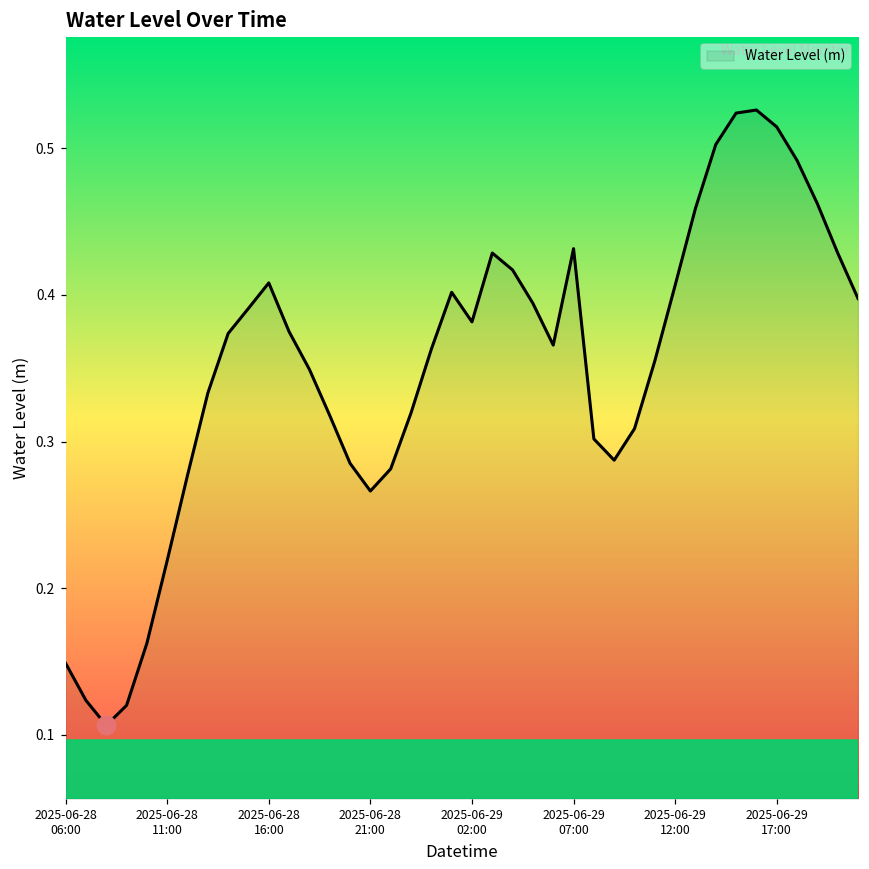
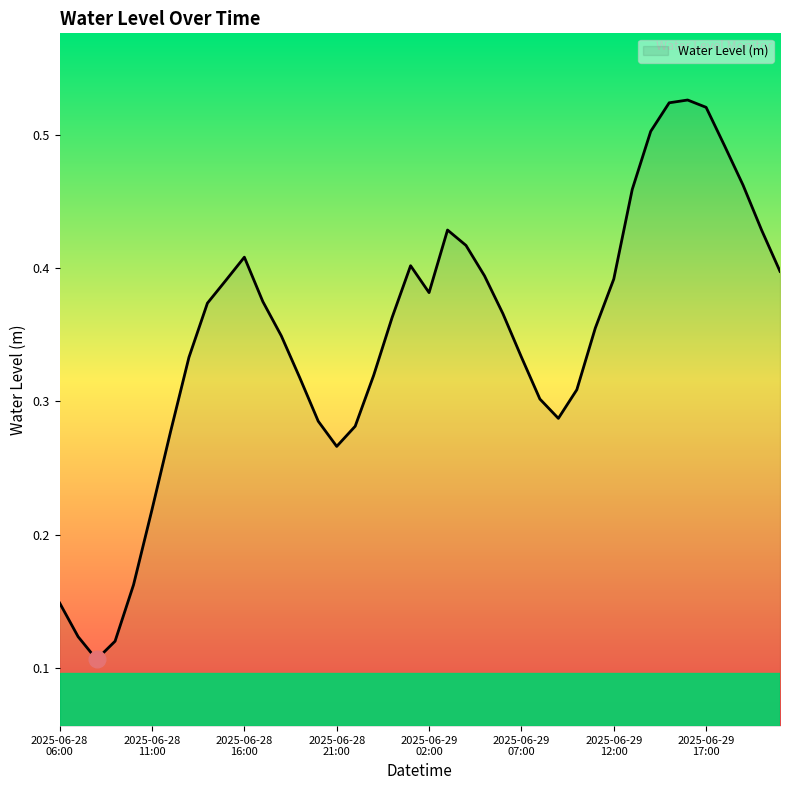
  {
    "Water Level (m)": {
      "2025-06-28 06:00": 0.149,
      "2025-06-28 11:00": 0.219,
      "2025-06-28 16:00": 0.408,
      "2025-06-28 21:00": 0.266,
      "2025-06-29 02:00": 0.382,
-     "2025-06-29 07:00": 0.431,
-     "2025-06-29 12:00": 0.406,
-     "2025-06-29 17:00": 0.514
+     "2025-06-29 07:00": 0.333,
+     "2025-06-29 12:00": 0.392,
+     "2025-06-29 17:00": 0.520
    }
  }
